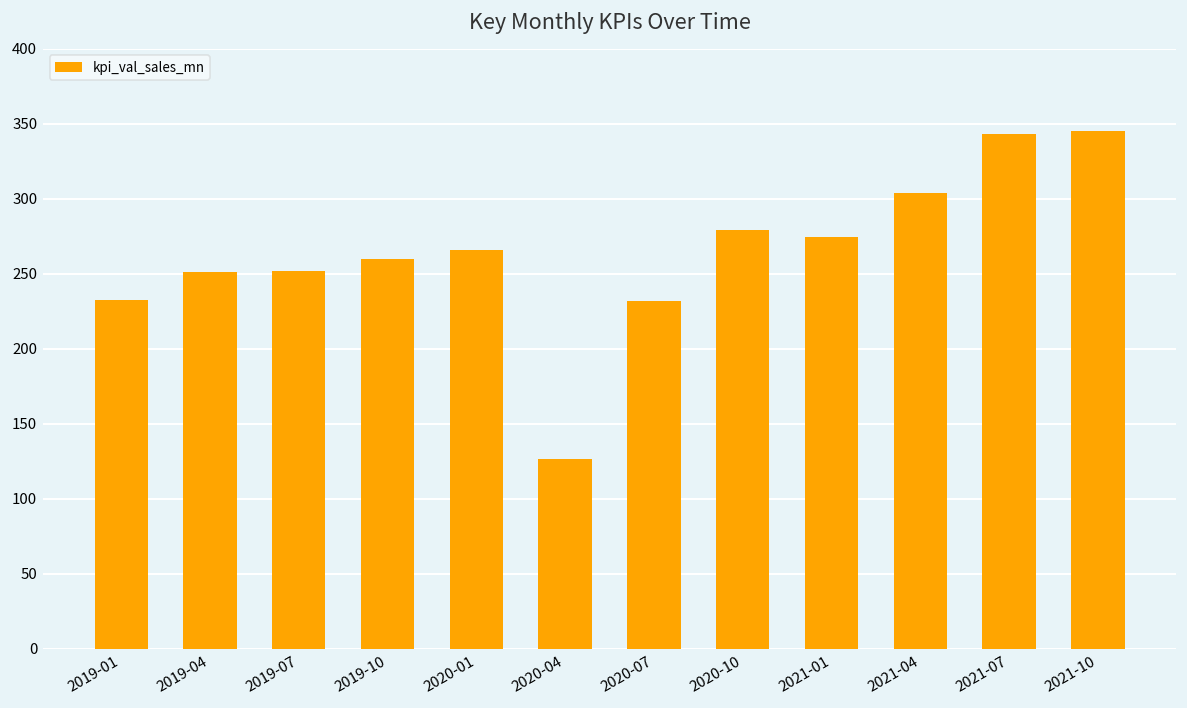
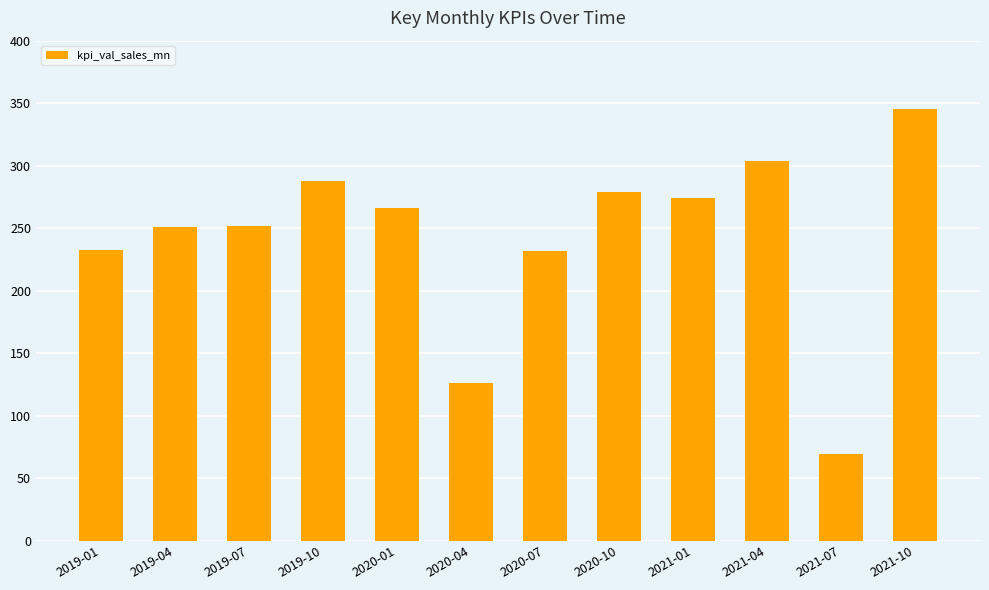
  {
    "2019-01": 232,
    "2019-04": 251,
    "2019-07": 252,
-   "2019-10": 260,
+   "2019-10": 288,
    "2020-01": 266,
    "2020-04": 126,
    "2020-07": 232,
    "2020-10": 279,
    "2021-01": 275,
    "2021-04": 304,
-   "2021-07": 343,
+   "2021-07": 69,
    "2021-10": 345
  }
